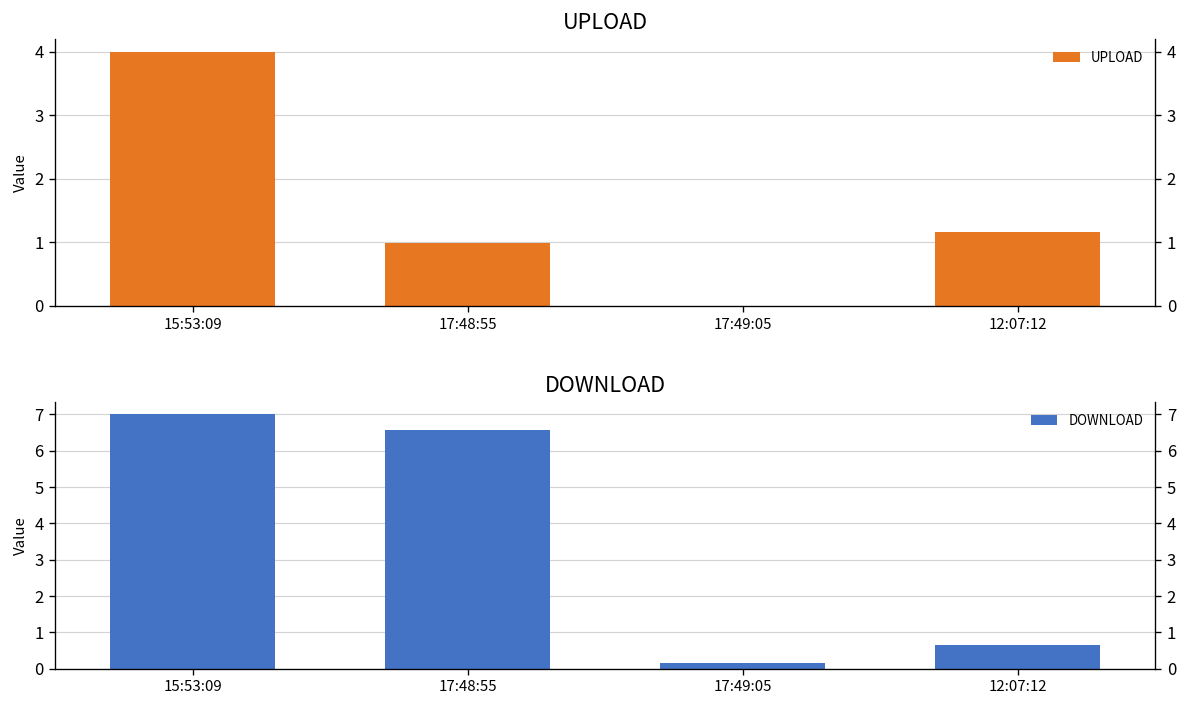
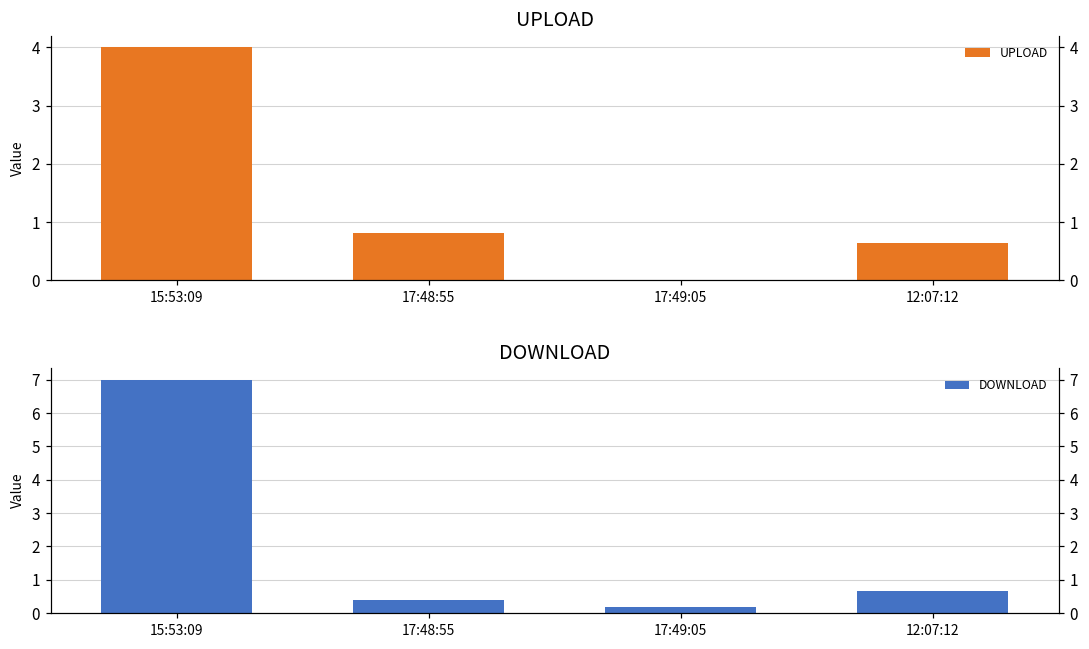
  {
    "UPLOAD": {
      "15:53:09": 4.0,
-     "17:48:55": 1.0,
+     "17:48:55": 0.8,
      "17:49:05": 0.0,
-     "12:07:12": 1.2
+     "12:07:12": 0.7
    },
    "DOWNLOAD": {
      "15:53:09": 7.0,
-     "17:48:55": 6.6,
+     "17:48:55": 0.4,
      "17:49:05": 0.2,
      "12:07:12": 0.7
    }
  }
